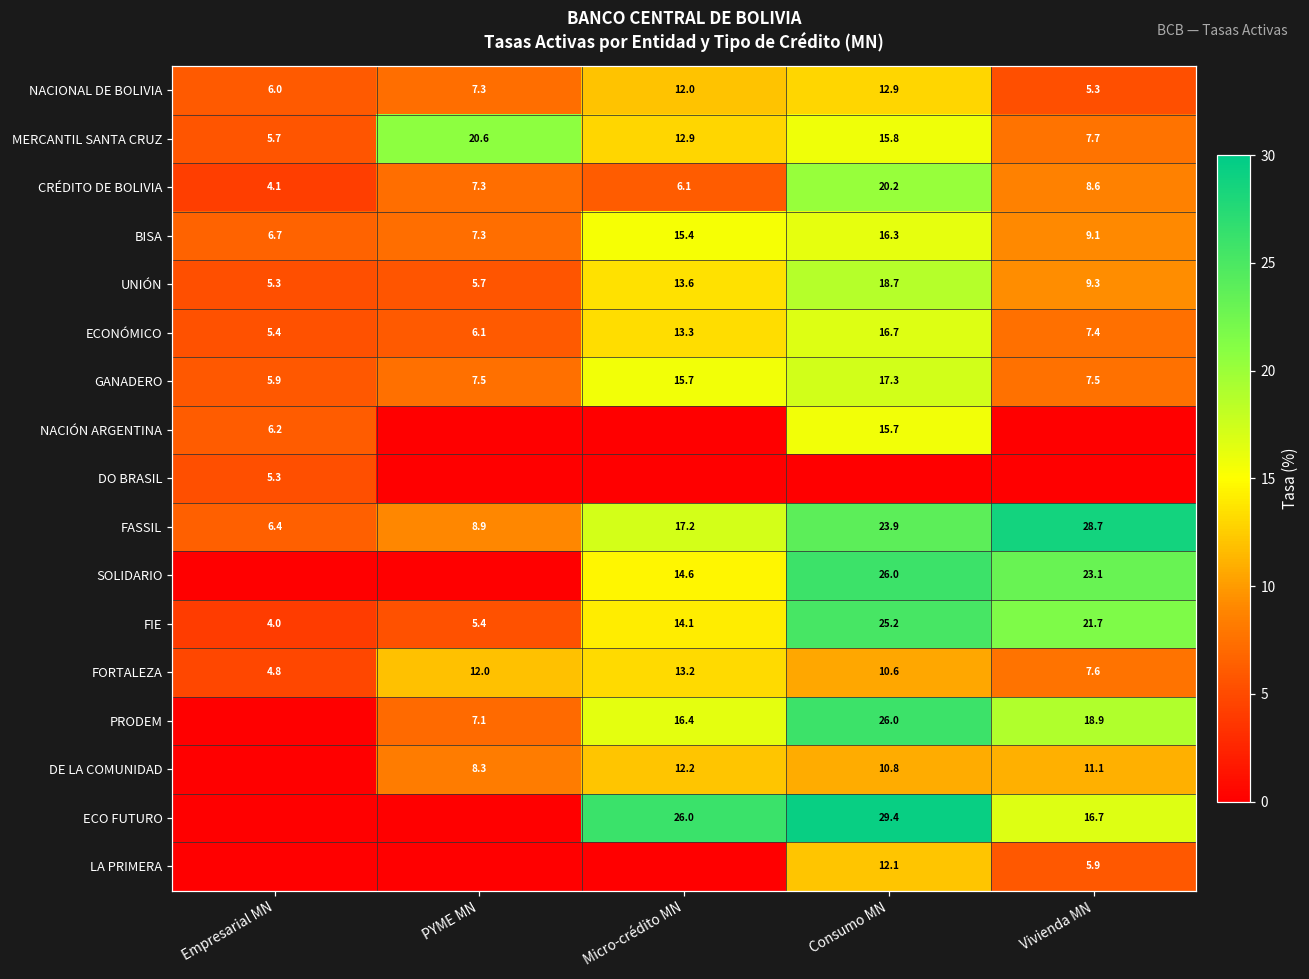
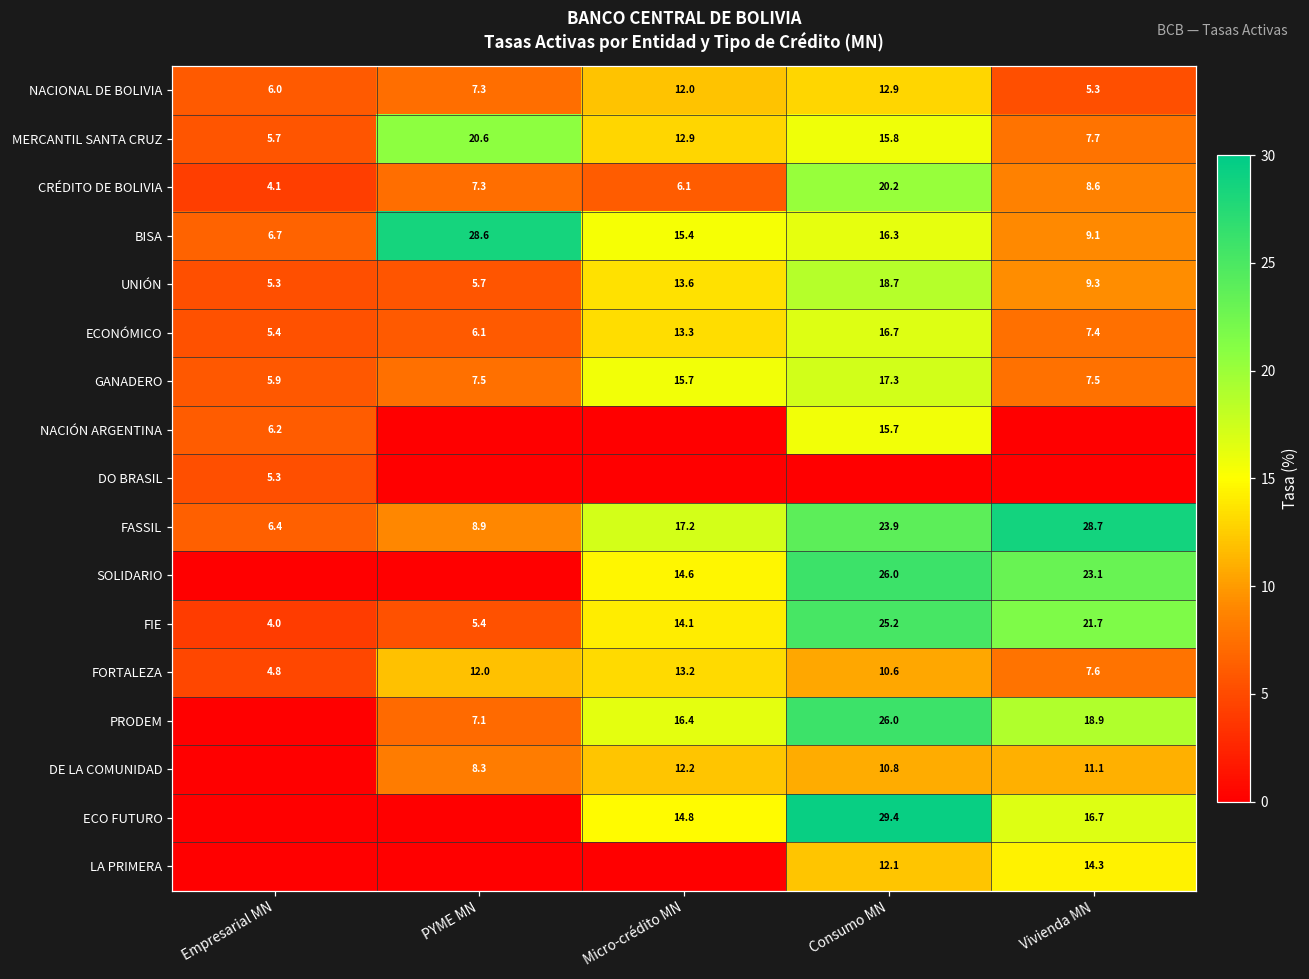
  {
    "NACIONAL DE BOLIVIA": {
      "Empresarial MN": 6.0,
      "PYME MN": 7.3,
      "Micro-crédito MN": 12.0,
      "Consumo MN": 12.9,
      "Vivienda MN": 5.3
    },
    "MERCANTIL SANTA CRUZ": {
      "Empresarial MN": 5.7,
      "PYME MN": 20.6,
      "Micro-crédito MN": 12.9,
      "Consumo MN": 15.8,
      "Vivienda MN": 7.7
    },
    "CRÉDITO DE BOLIVIA": {
      "Empresarial MN": 4.1,
      "PYME MN": 7.3,
      "Micro-crédito MN": 6.1,
      "Consumo MN": 20.2,
      "Vivienda MN": 8.6
    },
    "BISA": {
      "Empresarial MN": 6.7,
-     "PYME MN": 7.3,
+     "PYME MN": 28.6,
      "Micro-crédito MN": 15.4,
      "Consumo MN": 16.3,
      "Vivienda MN": 9.1
    },
    "UNIÓN": {
      "Empresarial MN": 5.3,
      "PYME MN": 5.7,
      "Micro-crédito MN": 13.6,
      "Consumo MN": 18.7,
      "Vivienda MN": 9.3
    },
    "ECONÓMICO": {
      "Empresarial MN": 5.4,
      "PYME MN": 6.1,
      "Micro-crédito MN": 13.3,
      "Consumo MN": 16.7,
      "Vivienda MN": 7.4
    },
    "GANADERO": {
      "Empresarial MN": 5.9,
      "PYME MN": 7.5,
      "Micro-crédito MN": 15.7,
      "Consumo MN": 17.3,
      "Vivienda MN": 7.5
    },
    "NACIÓN ARGENTINA": {
      "Empresarial MN": 6.2,
      "Consumo MN": 15.7
    },
    "DO BRASIL": {
      "Empresarial MN": 5.3
    },
    "FASSIL": {
      "Empresarial MN": 6.4,
      "PYME MN": 8.9,
      "Micro-crédito MN": 17.2,
      "Consumo MN": 23.9,
      "Vivienda MN": 28.7
    },
    "SOLIDARIO": {
      "Micro-crédito MN": 14.6,
      "Consumo MN": 26.0,
      "Vivienda MN": 23.1
    },
    "FIE": {
      "Empresarial MN": 4.0,
      "PYME MN": 5.4,
      "Micro-crédito MN": 14.1,
      "Consumo MN": 25.2,
      "Vivienda MN": 21.7
    },
    "FORTALEZA": {
      "Empresarial MN": 4.8,
      "PYME MN": 12.0,
      "Micro-crédito MN": 13.2,
      "Consumo MN": 10.6,
      "Vivienda MN": 7.6
    },
    "PRODEM": {
      "PYME MN": 7.1,
      "Micro-crédito MN": 16.4,
      "Consumo MN": 26.0,
      "Vivienda MN": 18.9
    },
    "DE LA COMUNIDAD": {
      "PYME MN": 8.3,
      "Micro-crédito MN": 12.2,
      "Consumo MN": 10.8,
      "Vivienda MN": 11.1
    },
    "ECO FUTURO": {
-     "Micro-crédito MN": 26.0,
+     "Micro-crédito MN": 14.8,
      "Consumo MN": 29.4,
      "Vivienda MN": 16.7
    },
    "LA PRIMERA": {
      "Consumo MN": 12.1,
-     "Vivienda MN": 5.9
+     "Vivienda MN": 14.3
    }
  }
